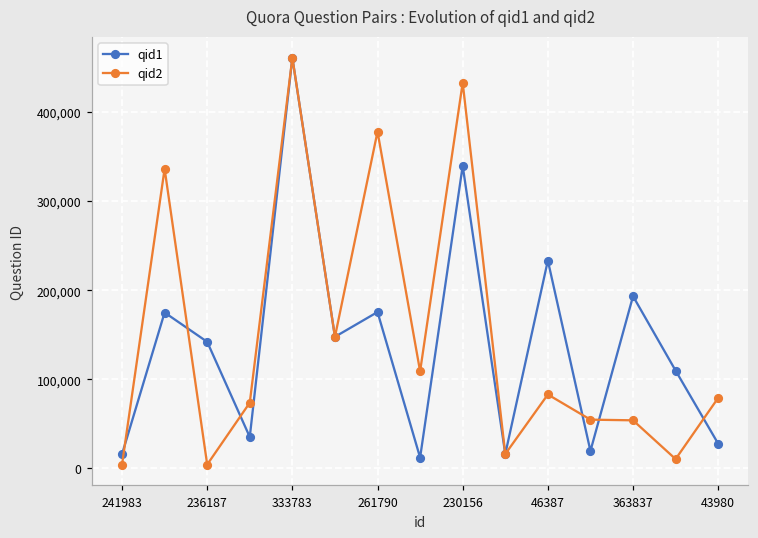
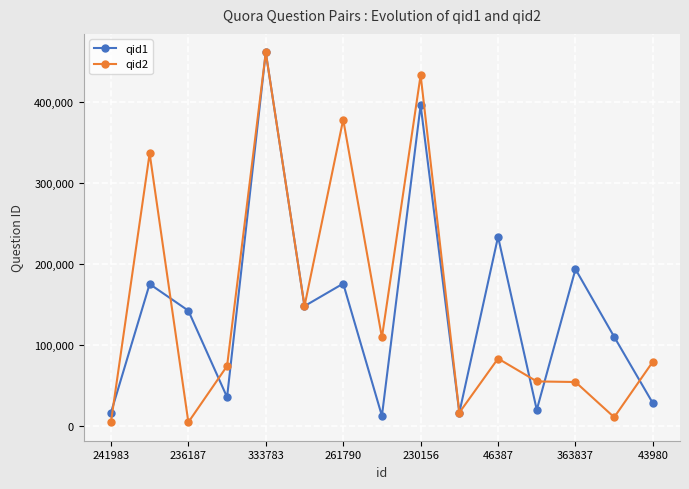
  {
    "qid1": {
      "241983": "20,000",
      "236187": "140,000",
      "261790": "180,000",
-     "230156": "340,000",
+     "230156": "400,000",
      "46387": "230,000",
      "363837": "190,000",
      "43980": "30,000"
    },
    "qid2": {
      "241983": "0",
      "236187": "0",
      "261790": "380,000",
      "230156": "430,000",
      "46387": "80,000",
      "363837": "50,000",
      "43980": "80,000"
    }
  }
